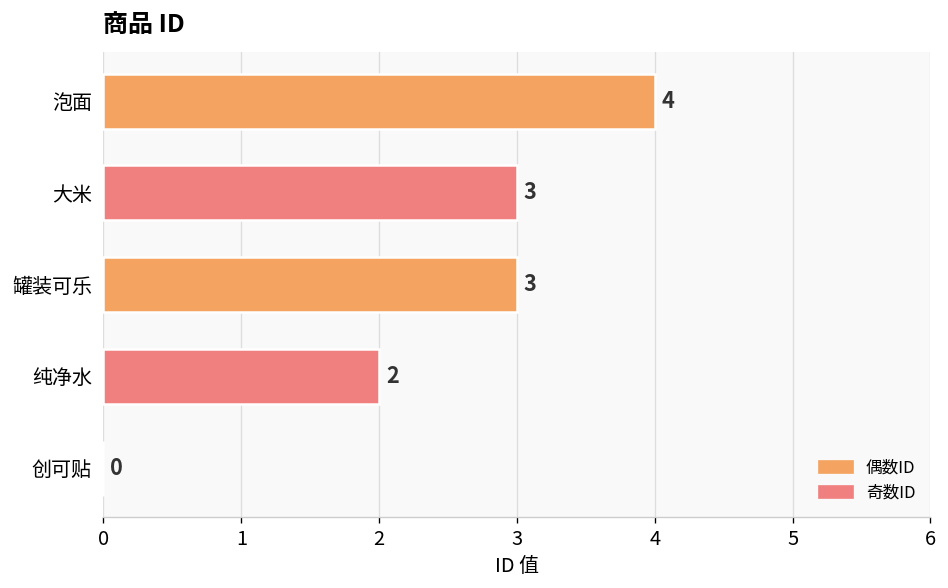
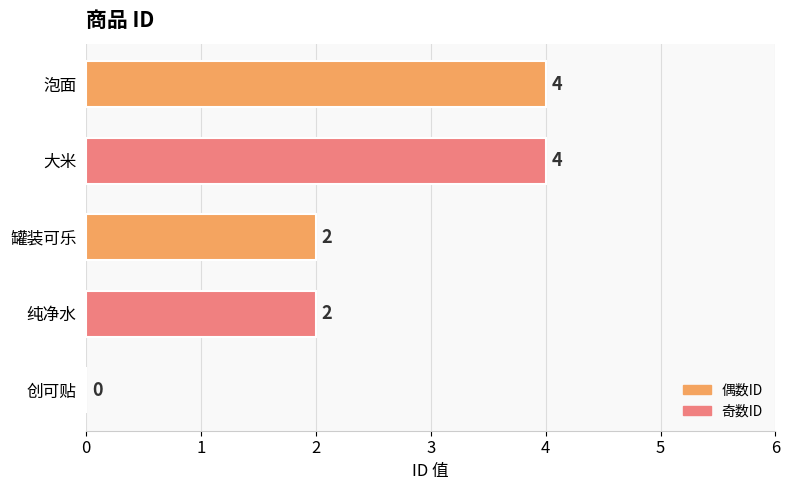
  {
    "泡面": 4,
-   "大米": 3,
-   "罐装可乐": 3,
+   "大米": 4,
+   "罐装可乐": 2,
    "纯净水": 2,
    "创可贴": 0
  }
